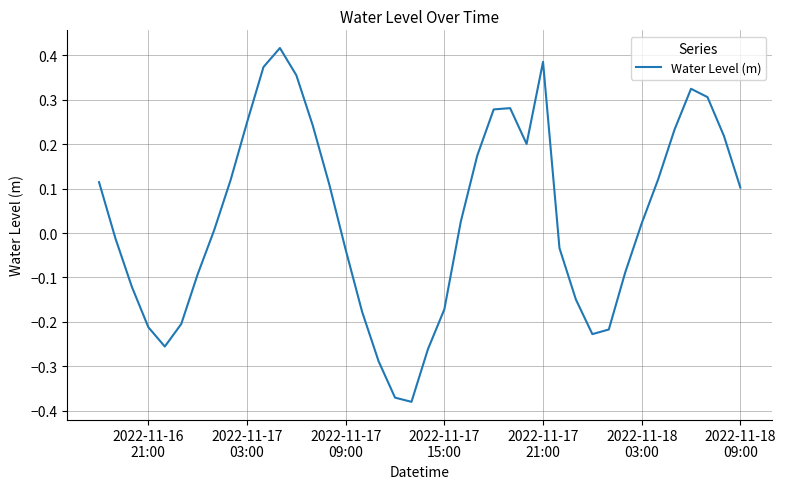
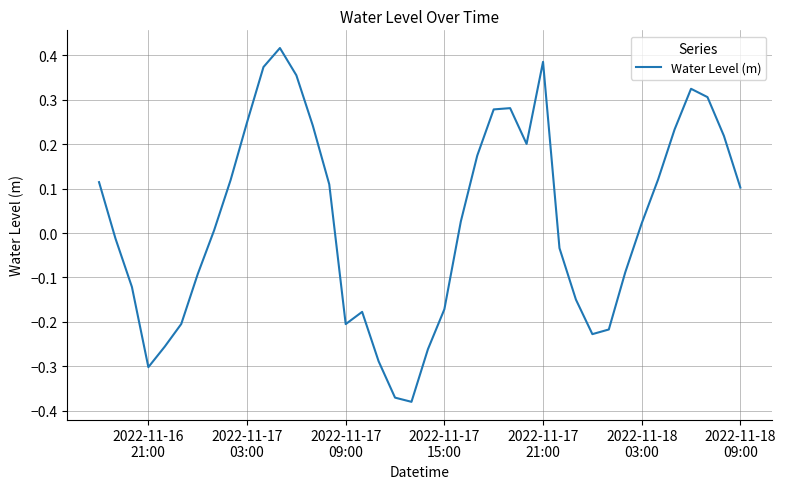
  {
-   "2022-11-16 21:00": -0.21,
+   "2022-11-16 21:00": -0.30,
    "2022-11-17 03:00": 0.25,
-   "2022-11-17 09:00": -0.04,
+   "2022-11-17 09:00": -0.21,
    "2022-11-17 15:00": -0.17,
    "2022-11-17 21:00": 0.39,
    "2022-11-18 03:00": 0.02,
    "2022-11-18 09:00": 0.10
  }
